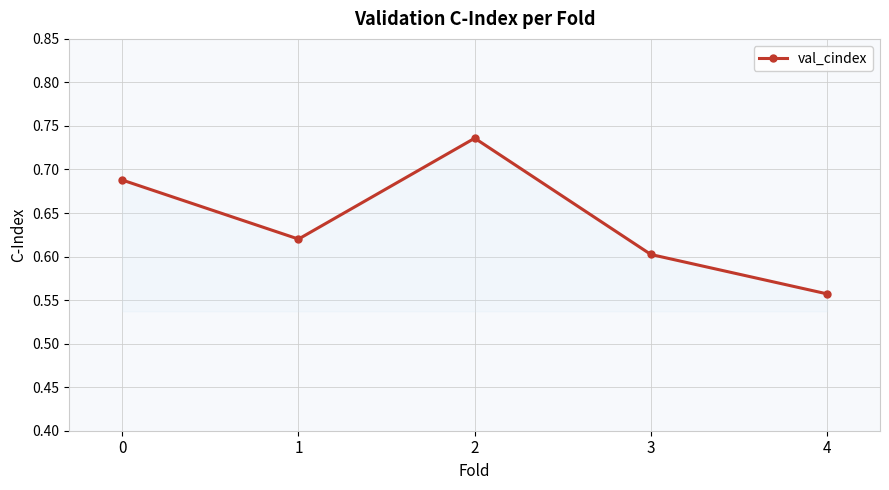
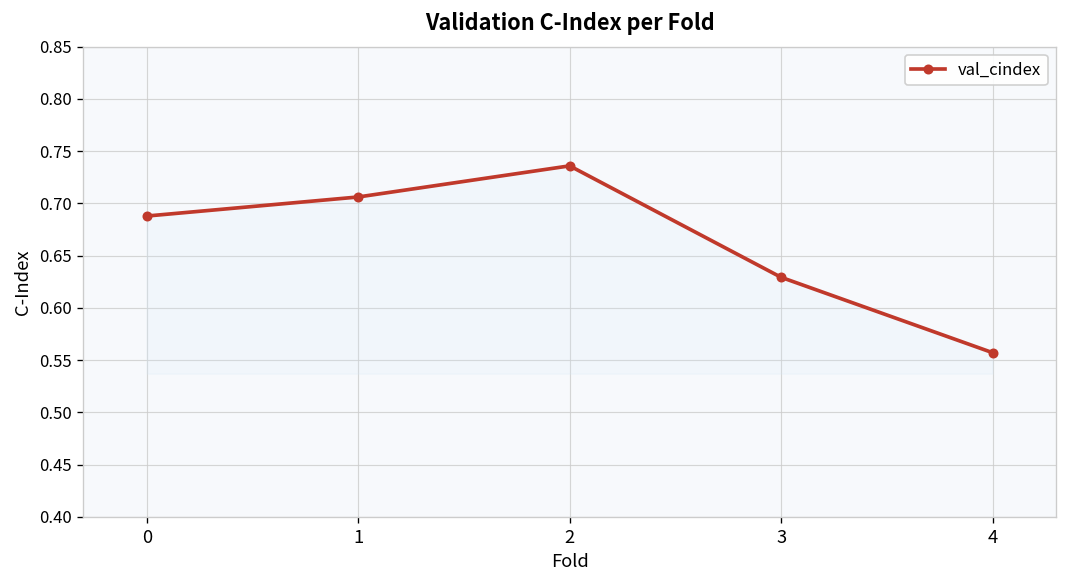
  {
    "0": 0.69,
-   "1": 0.62,
+   "1": 0.71,
    "2": 0.74,
-   "3": 0.60,
+   "3": 0.63,
    "4": 0.56
  }
